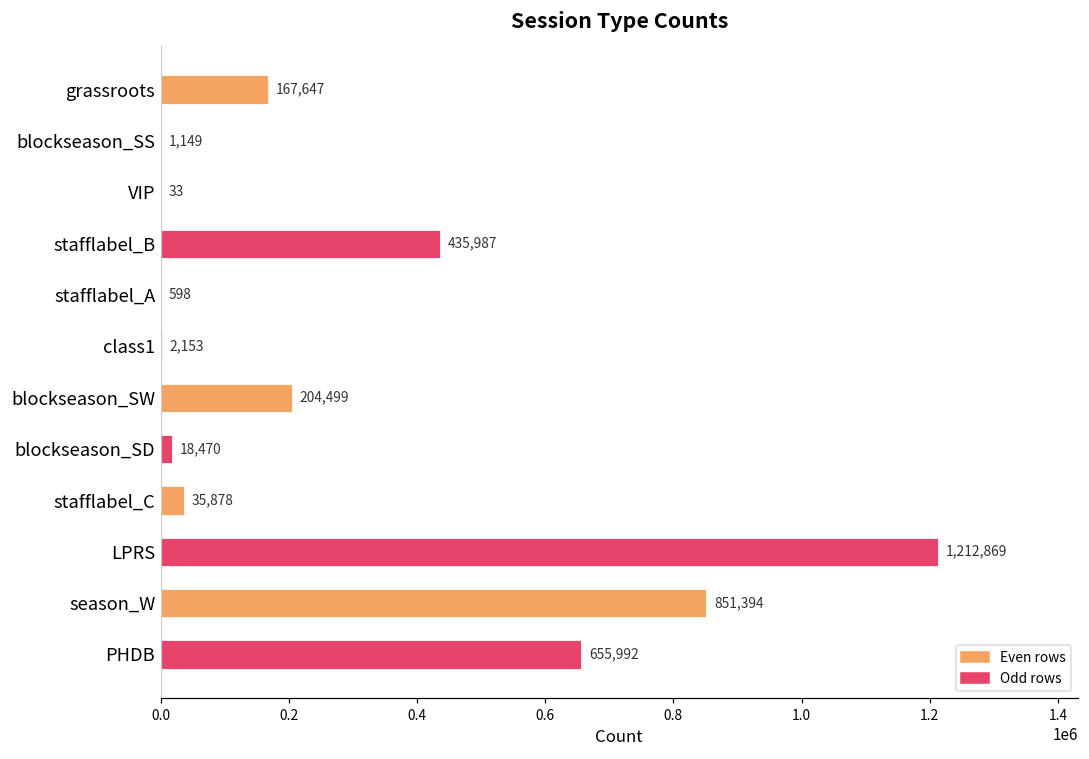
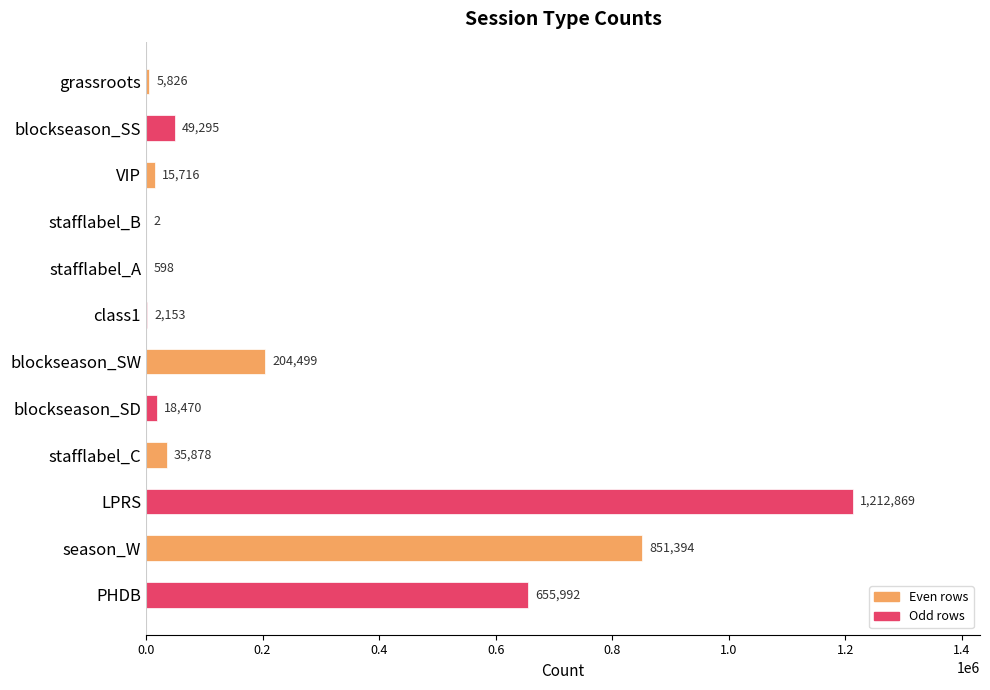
  {
-   "grassroots": "167,647",
-   "blockseason_SS": "1,149",
-   "VIP": "33",
-   "stafflabel_B": "435,987",
+   "grassroots": "5,826",
+   "blockseason_SS": "49,295",
+   "VIP": "15,716",
+   "stafflabel_B": "2",
    "stafflabel_A": "598",
    "class1": "2,153",
    "blockseason_SW": "204,499",
    "blockseason_SD": "18,470",
    "stafflabel_C": "35,878",
    "LPRS": "1,212,869",
    "season_W": "851,394",
    "PHDB": "655,992"
  }
